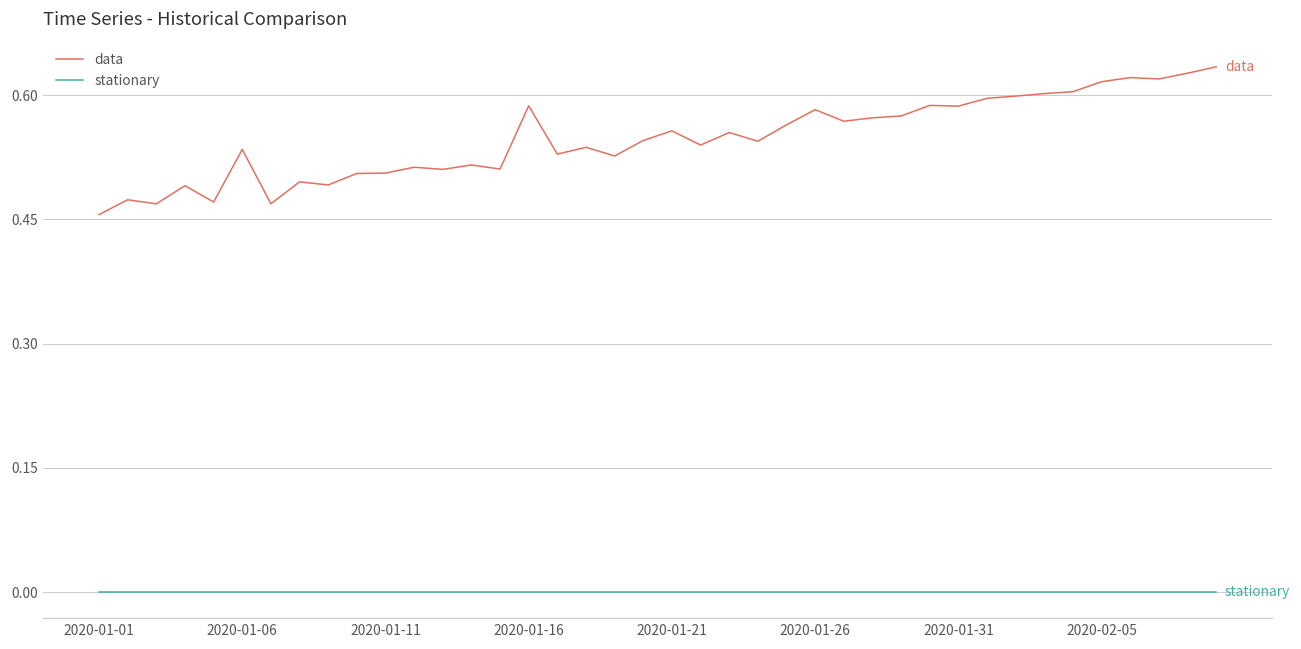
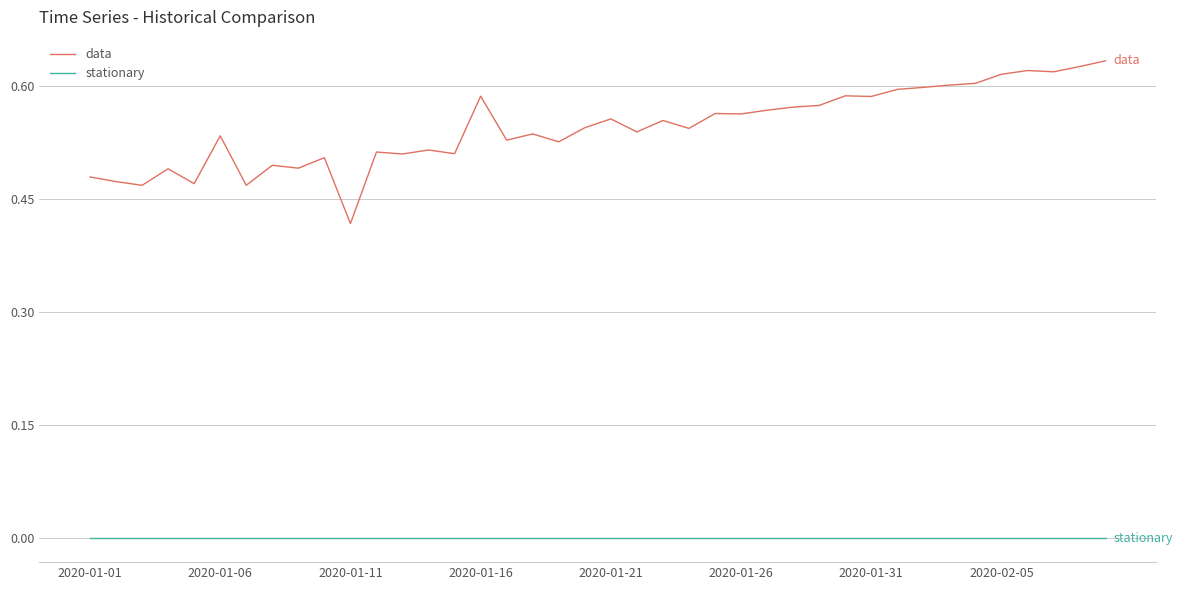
  {
    "data": {
-     "2020-01-01": 0.46,
+     "2020-01-01": 0.48,
      "2020-01-06": 0.53,
-     "2020-01-11": 0.51,
+     "2020-01-11": 0.42,
      "2020-01-16": 0.59,
      "2020-01-21": 0.56,
-     "2020-01-26": 0.58,
+     "2020-01-26": 0.56,
      "2020-01-31": 0.59,
      "2020-02-05": 0.62
    },
    "stationary": {
      "2020-01-01": 0.00,
      "2020-01-06": 0.00,
      "2020-01-11": 0.00,
      "2020-01-16": 0.00,
      "2020-01-21": 0.00,
      "2020-01-26": 0.00,
      "2020-01-31": 0.00,
      "2020-02-05": 0.00
    }
  }
